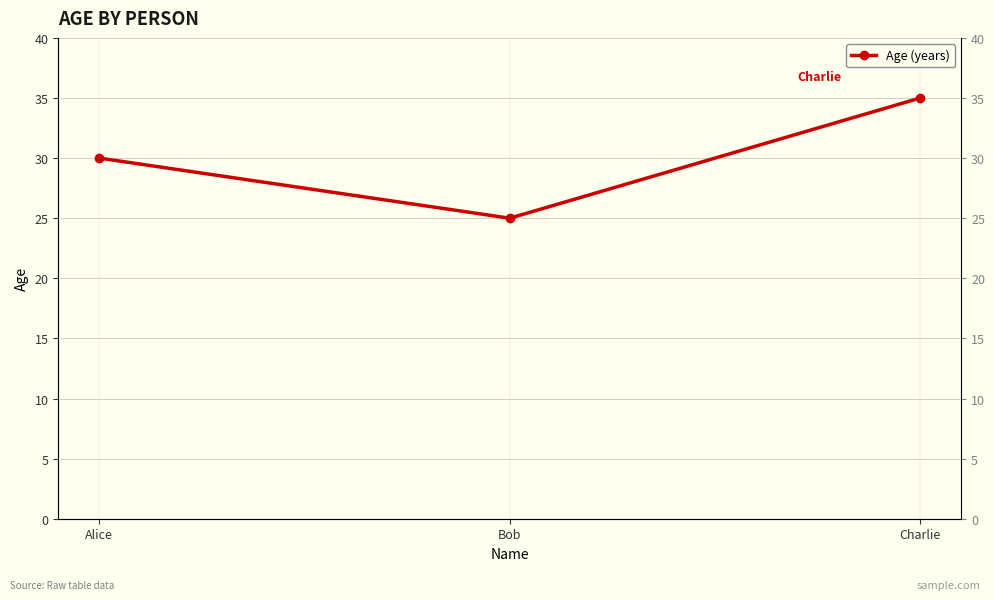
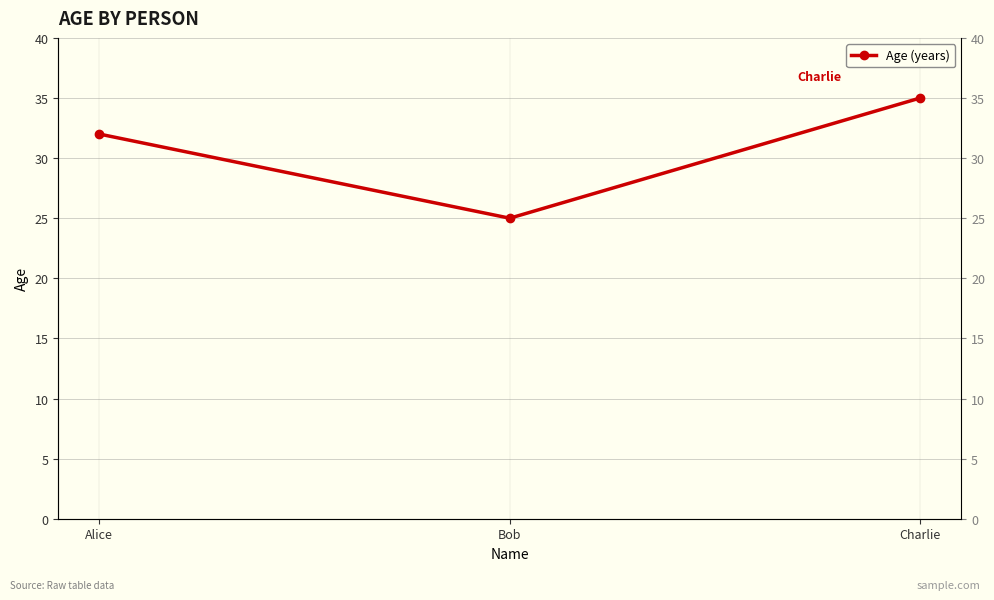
  {
-   "Alice": 30,
+   "Alice": 32,
    "Bob": 25,
    "Charlie": 35
  }
